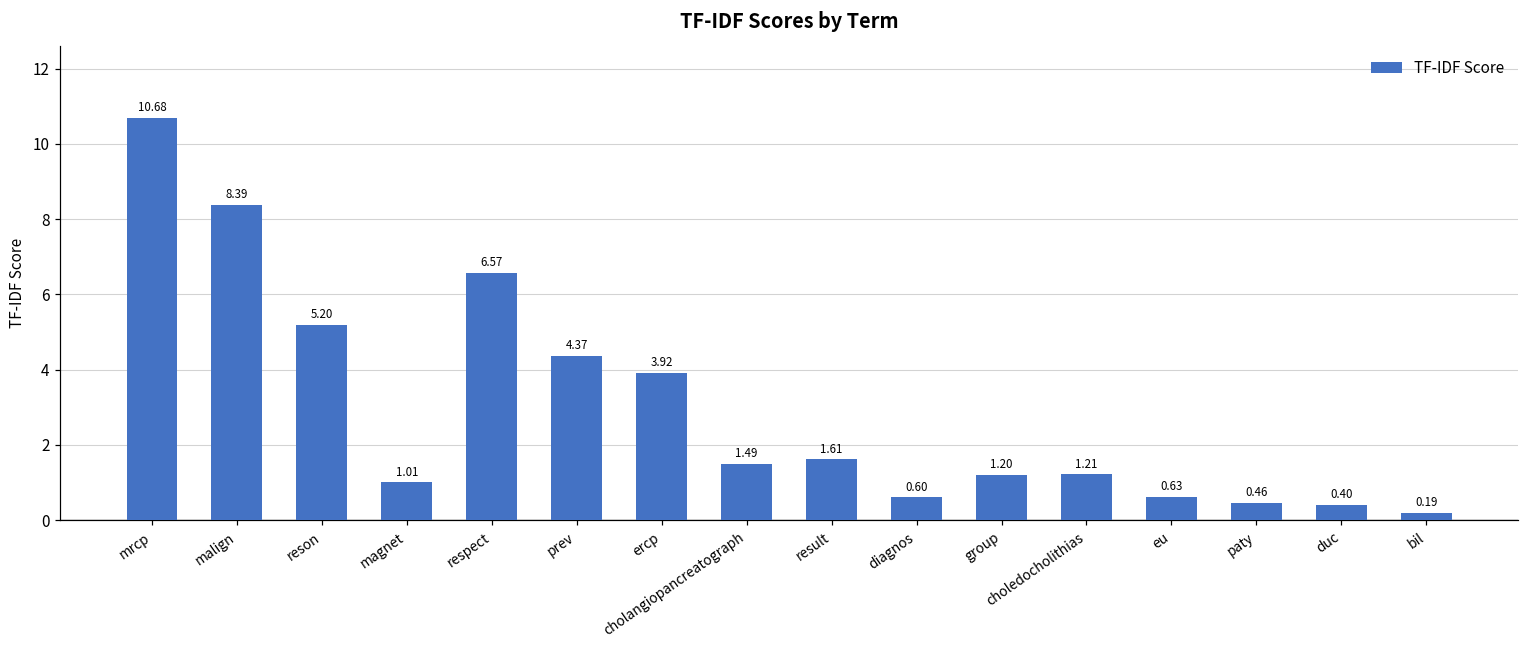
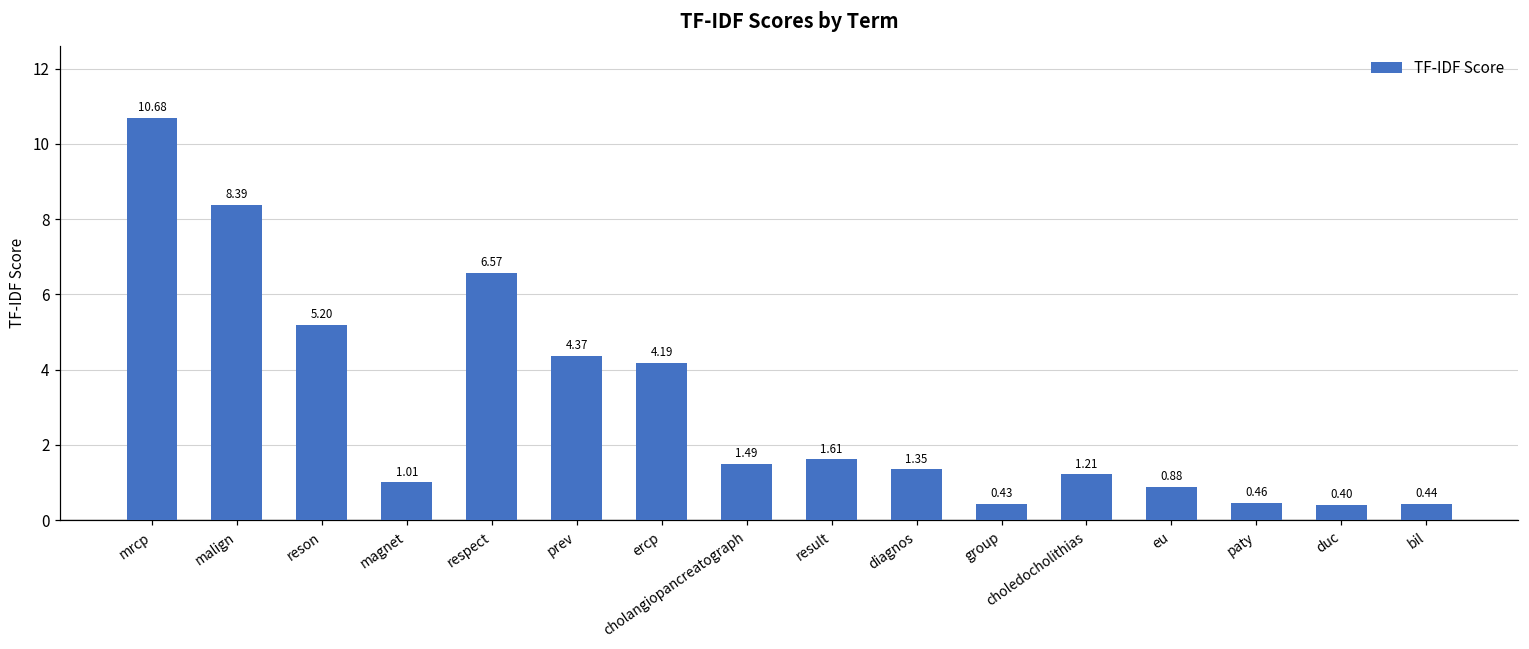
  {
    "mrcp": 10.68,
    "malign": 8.39,
    "reson": 5.20,
    "magnet": 1.01,
    "respect": 6.57,
    "prev": 4.37,
-   "ercp": 3.92,
+   "ercp": 4.19,
    "cholangiopancreatograph": 1.49,
    "result": 1.61,
-   "diagnos": 0.60,
-   "group": 1.20,
+   "diagnos": 1.35,
+   "group": 0.43,
    "choledocholithias": 1.21,
-   "eu": 0.63,
+   "eu": 0.88,
    "paty": 0.46,
    "duc": 0.40,
-   "bil": 0.19
+   "bil": 0.44
  }
